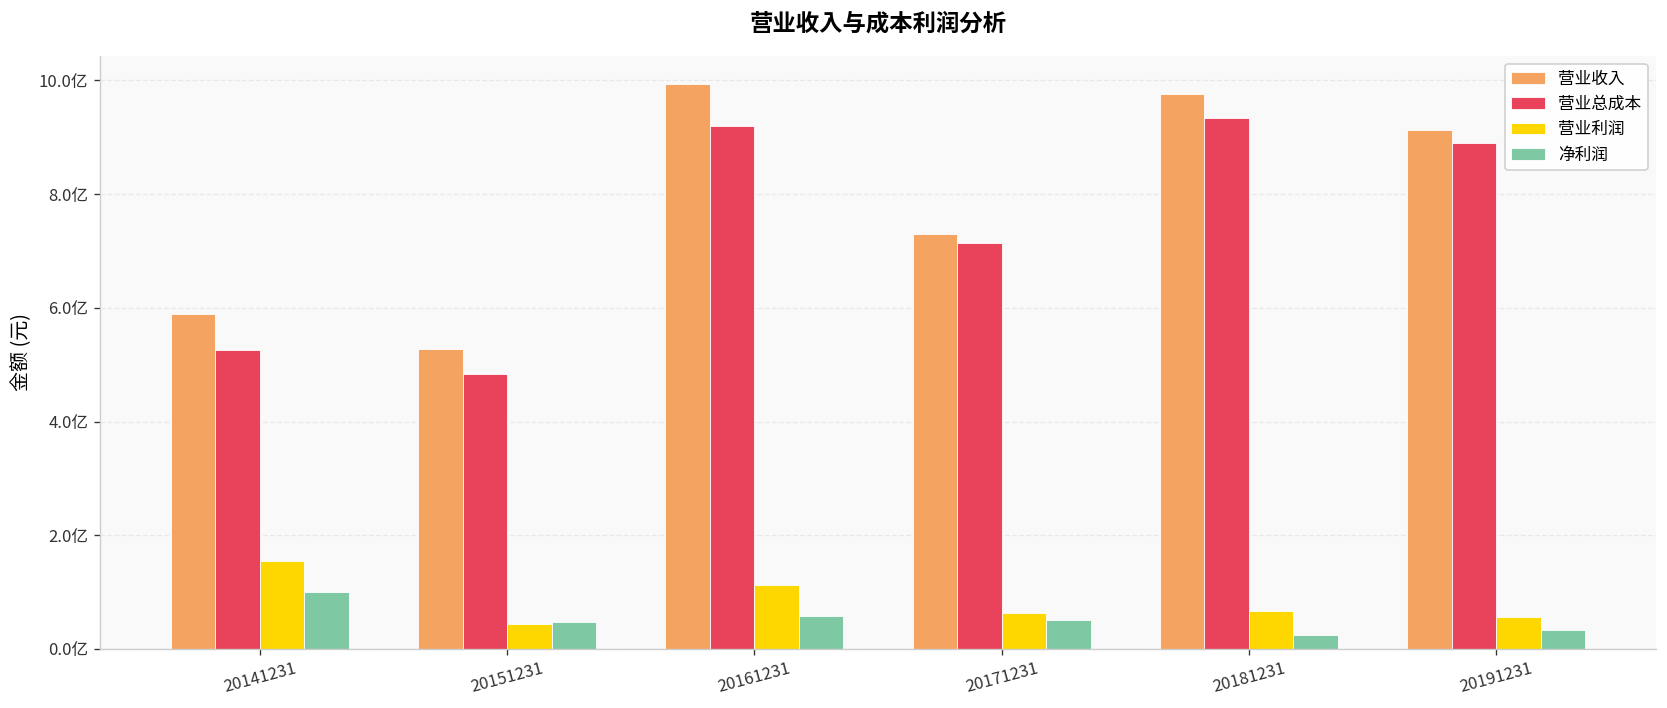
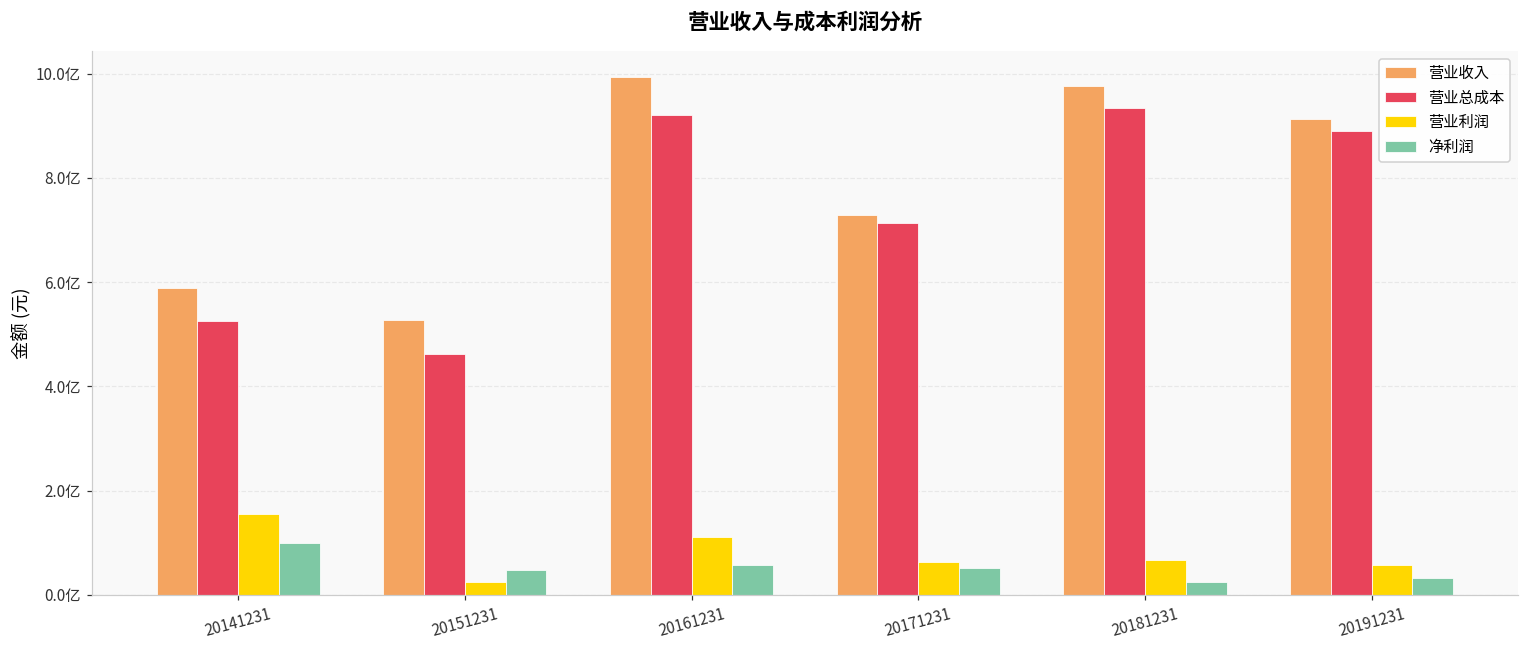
  {
    "营业收入": {
      "20141231": "5.9亿",
      "20151231": "5.3亿",
      "20161231": "9.9亿",
      "20171231": "7.3亿",
      "20181231": "9.8亿",
      "20191231": "9.1亿"
    },
    "营业总成本": {
      "20141231": "5.3亿",
-     "20151231": "4.8亿",
+     "20151231": "4.6亿",
      "20161231": "9.2亿",
      "20171231": "7.1亿",
      "20181231": "9.3亿",
      "20191231": "8.9亿"
    },
    "营业利润": {
      "20141231": "1.5亿",
-     "20151231": "0.4亿",
+     "20151231": "0.3亿",
      "20161231": "1.1亿",
      "20171231": "0.6亿",
      "20181231": "0.7亿",
      "20191231": "0.6亿"
    },
    "净利润": {
      "20141231": "1.0亿",
      "20151231": "0.5亿",
      "20161231": "0.6亿",
      "20171231": "0.5亿",
      "20181231": "0.2亿",
      "20191231": "0.3亿"
    }
  }
